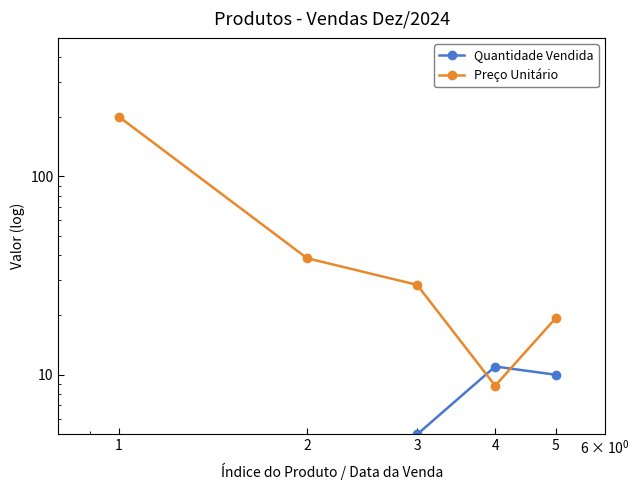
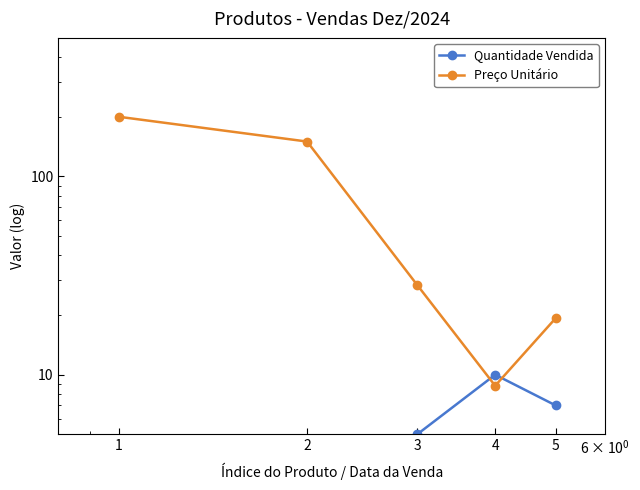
  {
    "Quantidade Vendida": {
      "3": 5,
-     "4": 11,
-     "5": 10
+     "4": 10,
+     "5": 7
    },
    "Preço Unitário": {
      "1": 200,
-     "2": 39,
+     "2": 150,
      "3": 28,
      "4": 9,
      "5": 19
    }
  }
